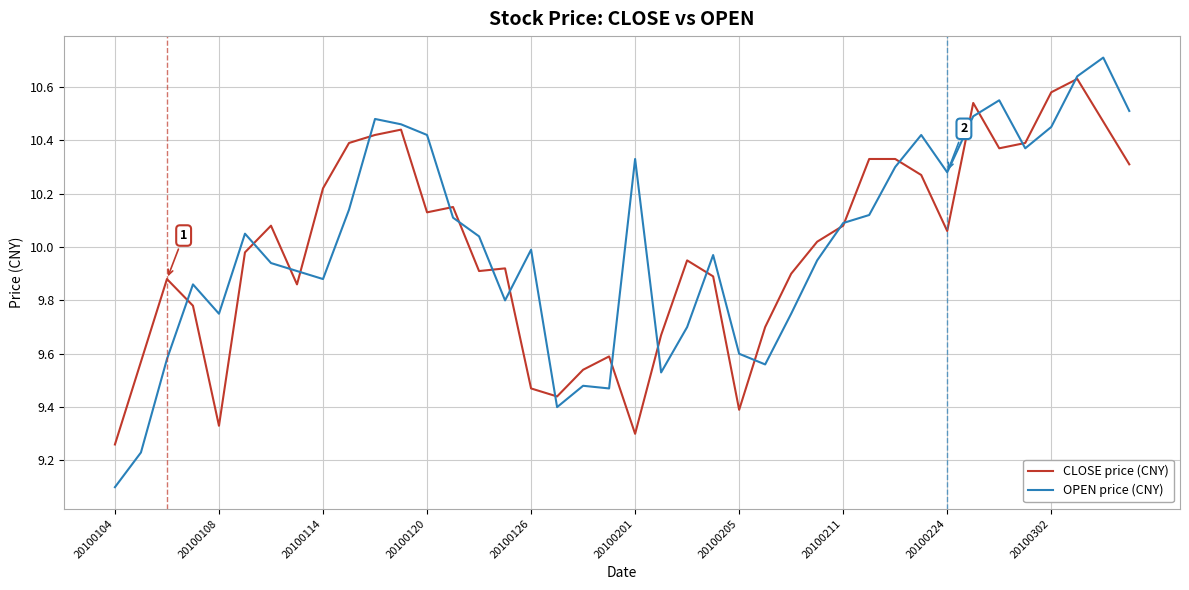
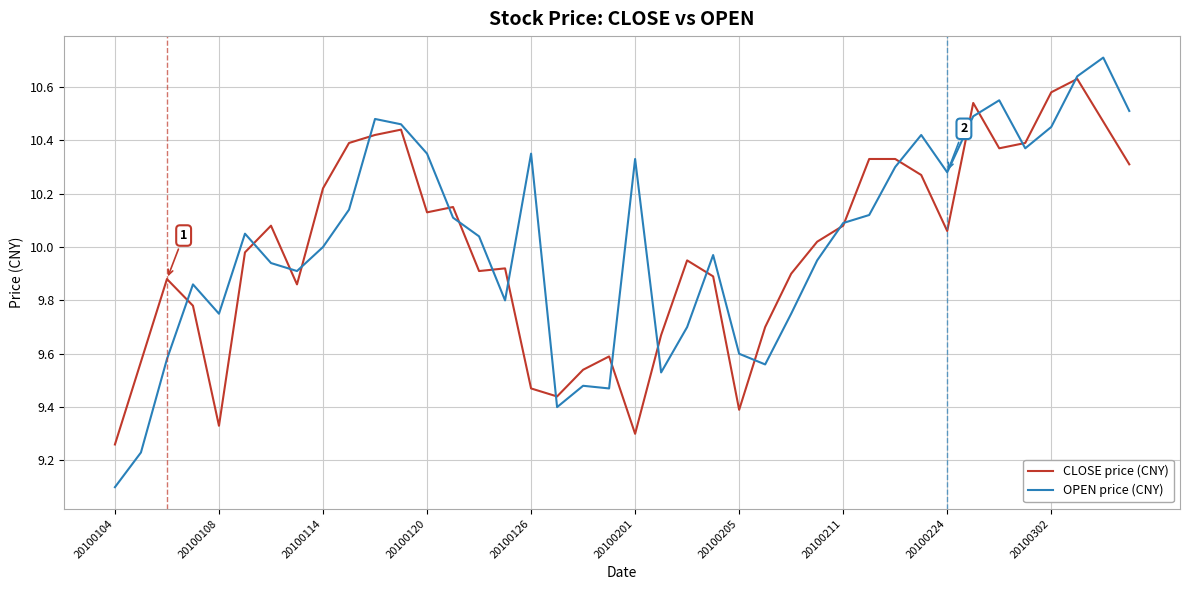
  {
    "CLOSE price (CNY)": {
      "20100104": 9.26,
      "20100108": 9.33,
      "20100114": 10.22,
      "20100120": 10.13,
      "20100126": 9.47,
      "20100201": 9.30,
      "20100205": 9.39,
      "20100211": 10.08,
      "20100224": 10.06,
      "20100302": 10.58
    },
    "OPEN price (CNY)": {
      "20100104": 9.10,
      "20100108": 9.75,
-     "20100114": 9.88,
-     "20100120": 10.42,
-     "20100126": 9.99,
+     "20100114": 10.00,
+     "20100120": 10.35,
+     "20100126": 10.35,
      "20100201": 10.33,
      "20100205": 9.60,
      "20100211": 10.09,
      "20100302": 10.45
    }
  }
